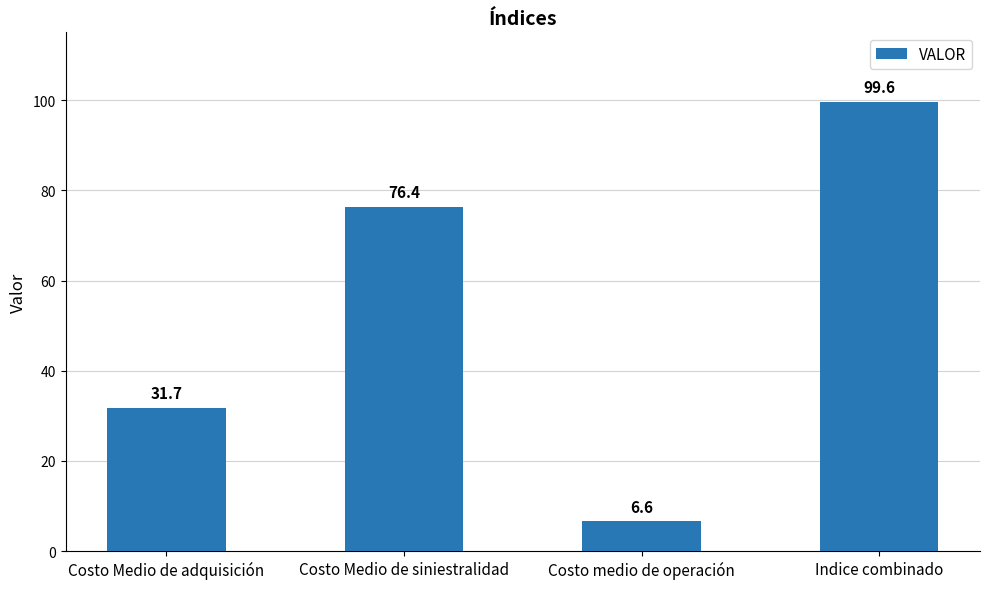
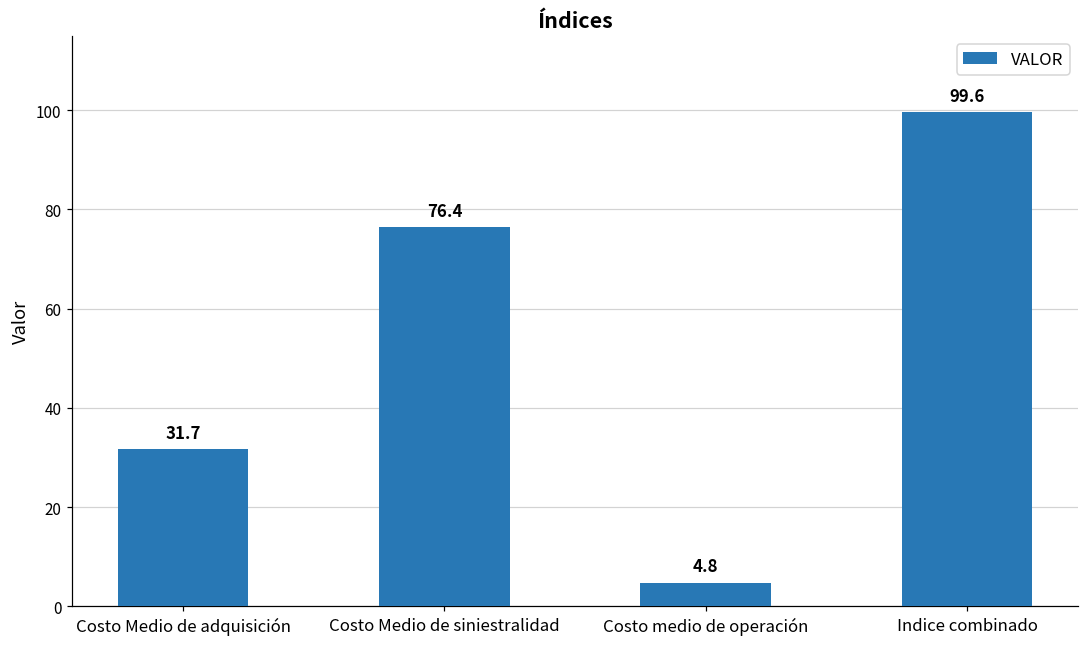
  {
    "Costo Medio de adquisición": 31.7,
    "Costo Medio de siniestralidad": 76.4,
-   "Costo medio de operación": 6.6,
+   "Costo medio de operación": 4.8,
    "Indice combinado": 99.6
  }
